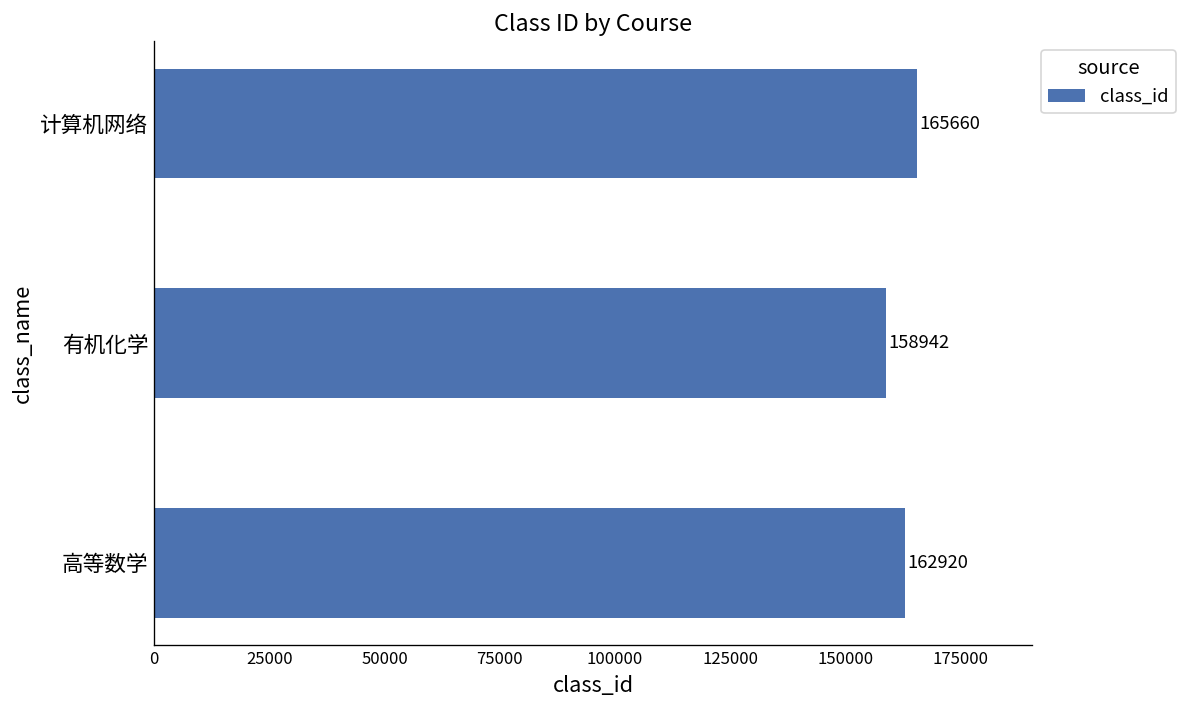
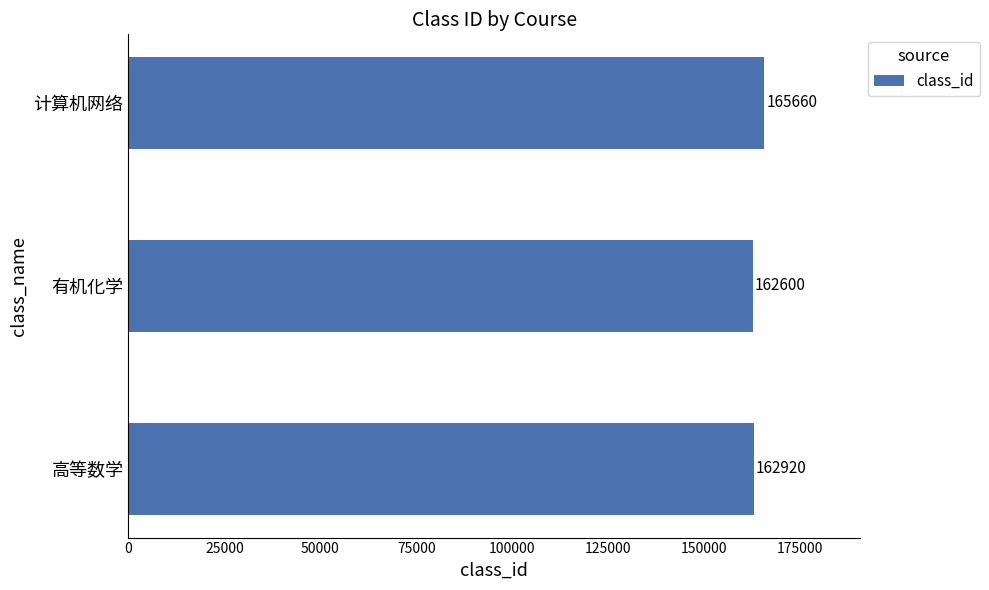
  {
    "计算机网络": 165660,
-   "有机化学": 158942,
+   "有机化学": 162600,
    "高等数学": 162920
  }
